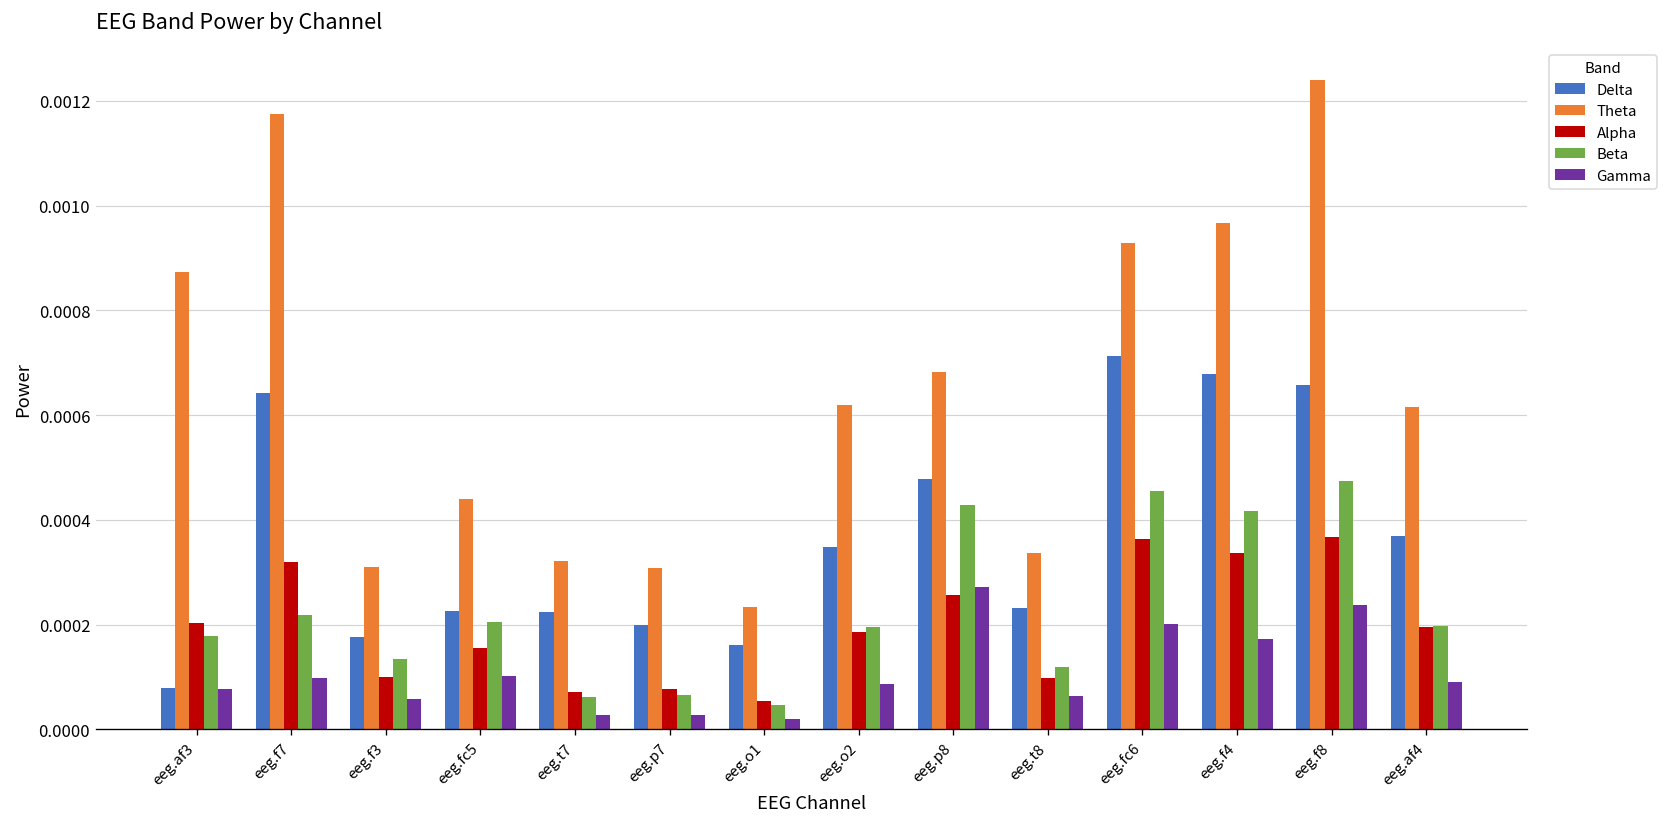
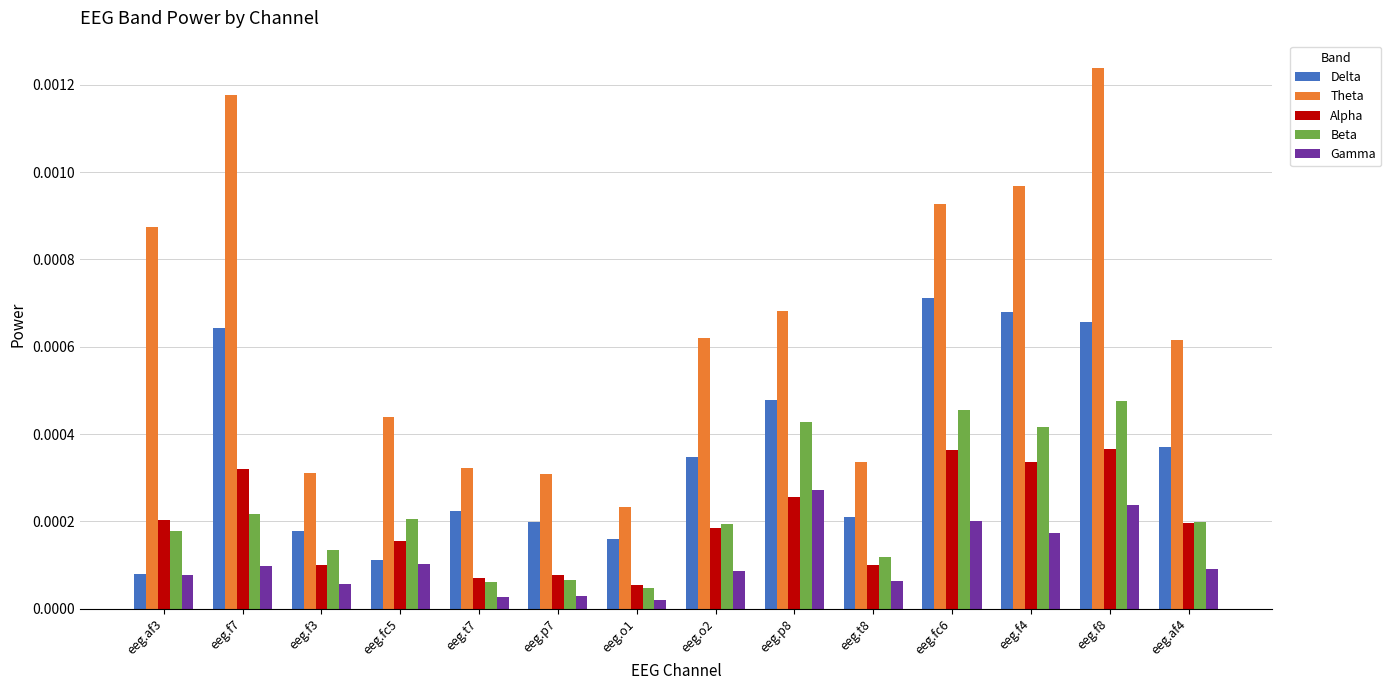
  {
    "Delta": {
      "eeg.af3": 0.00008,
      "eeg.f7": 0.00064,
      "eeg.f3": 0.00018,
-     "eeg.fc5": 0.00023,
+     "eeg.fc5": 0.00011,
      "eeg.t7": 0.00022,
      "eeg.p7": 0.00020,
      "eeg.o1": 0.00016,
      "eeg.o2": 0.00035,
      "eeg.p8": 0.00048,
-     "eeg.t8": 0.00023,
+     "eeg.t8": 0.00021,
      "eeg.fc6": 0.00071,
      "eeg.f4": 0.00068,
      "eeg.f8": 0.00066,
      "eeg.af4": 0.00037
    },
    "Theta": {
      "eeg.af3": 0.00087,
      "eeg.f7": 0.00118,
      "eeg.f3": 0.00031,
      "eeg.fc5": 0.00044,
      "eeg.t7": 0.00032,
      "eeg.p7": 0.00031,
      "eeg.o1": 0.00023,
      "eeg.o2": 0.00062,
      "eeg.p8": 0.00068,
      "eeg.t8": 0.00034,
      "eeg.fc6": 0.00093,
      "eeg.f4": 0.00097,
      "eeg.f8": 0.00124,
      "eeg.af4": 0.00061
    },
    "Alpha": {
      "eeg.af3": 0.00020,
      "eeg.f7": 0.00032,
      "eeg.f3": 0.00010,
      "eeg.fc5": 0.00015,
      "eeg.t7": 0.00007,
      "eeg.p7": 0.00008,
      "eeg.o1": 0.00005,
      "eeg.o2": 0.00019,
      "eeg.p8": 0.00026,
      "eeg.t8": 0.00010,
      "eeg.fc6": 0.00036,
      "eeg.f4": 0.00034,
      "eeg.f8": 0.00037,
      "eeg.af4": 0.00020
    },
    "Beta": {
      "eeg.af3": 0.00018,
      "eeg.f7": 0.00022,
      "eeg.f3": 0.00014,
      "eeg.fc5": 0.00021,
      "eeg.t7": 0.00006,
      "eeg.p7": 0.00007,
      "eeg.o1": 0.00005,
      "eeg.o2": 0.00020,
      "eeg.p8": 0.00043,
      "eeg.t8": 0.00012,
      "eeg.fc6": 0.00045,
      "eeg.f4": 0.00042,
      "eeg.f8": 0.00047,
      "eeg.af4": 0.00020
    },
    "Gamma": {
      "eeg.af3": 0.00008,
      "eeg.f7": 0.00010,
      "eeg.f3": 0.00006,
      "eeg.fc5": 0.00010,
      "eeg.t7": 0.00003,
      "eeg.p7": 0.00003,
      "eeg.o1": 0.00002,
      "eeg.o2": 0.00009,
      "eeg.p8": 0.00027,
      "eeg.t8": 0.00006,
      "eeg.fc6": 0.00020,
      "eeg.f4": 0.00017,
      "eeg.f8": 0.00024,
      "eeg.af4": 0.00009
    }
  }
